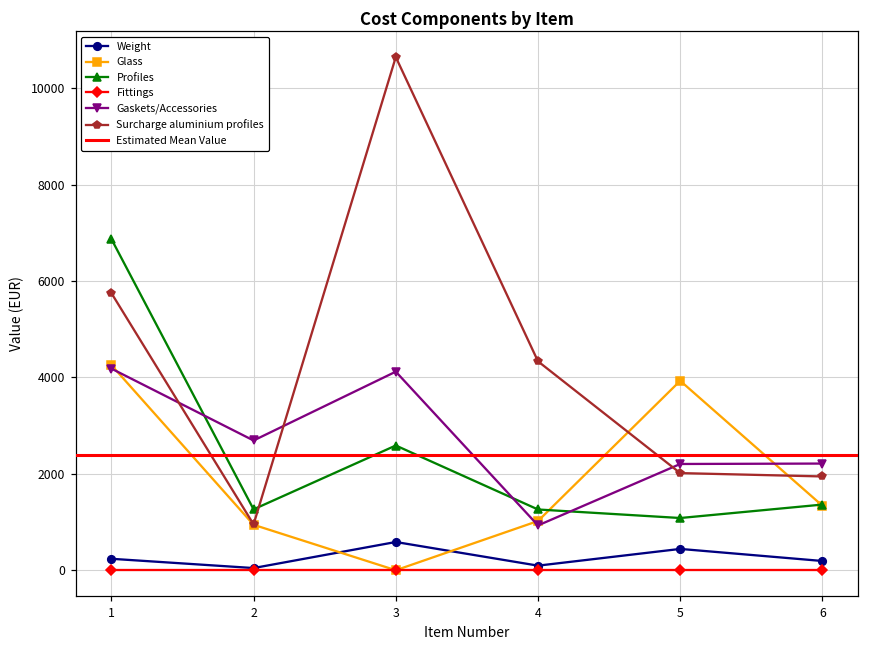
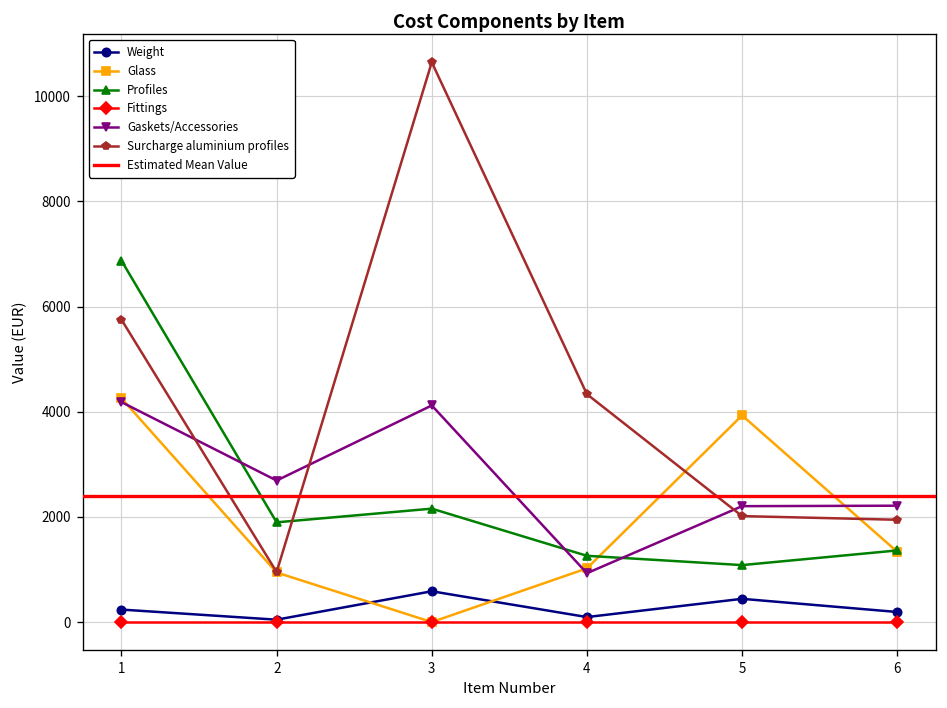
  {
    "Weight": {
      "1": 200,
      "3": 600,
      "4": 100,
      "5": 400,
      "6": 200
    },
    "Glass": {
      "1": 4300,
      "4": 1000,
      "5": 3900
    },
    "Profiles": {
      "1": 6900,
-     "2": 1300,
-     "3": 2600,
+     "2": 1900,
+     "3": 2200,
      "4": 1300,
      "5": 1100
    },
    "Fittings": {
      "1": 0,
      "4": 0,
      "5": 0,
      "6": 0
    },
    "Gaskets/Accessories": {
      "1": 4200,
      "2": 2700,
      "3": 4100,
      "4": 900,
      "5": 2200,
      "6": 2200
    },
    "Surcharge aluminium profiles": {
      "1": 5800,
      "3": 10600,
      "4": 4300,
      "5": 2000,
      "6": 1900
    }
  }
